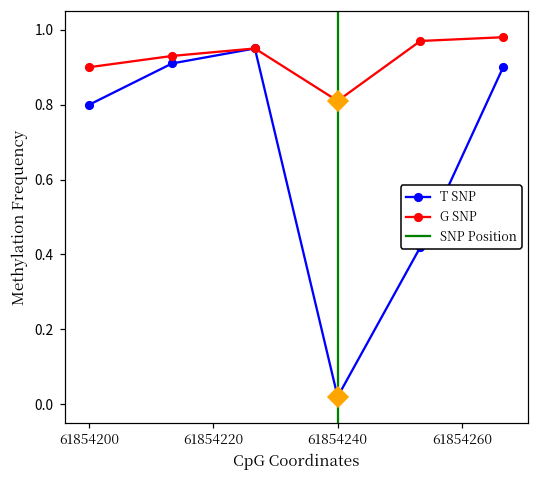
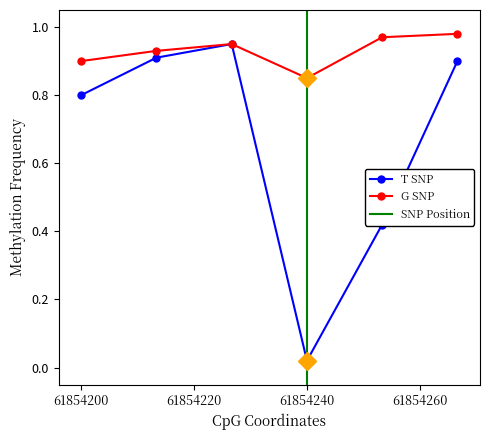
  {
    "T SNP": {
      "61854200": 0.80
    },
    "G SNP": {
      "61854200": 0.90,
-     "61854240": 0.81
+     "61854240": 0.85
    }
  }
